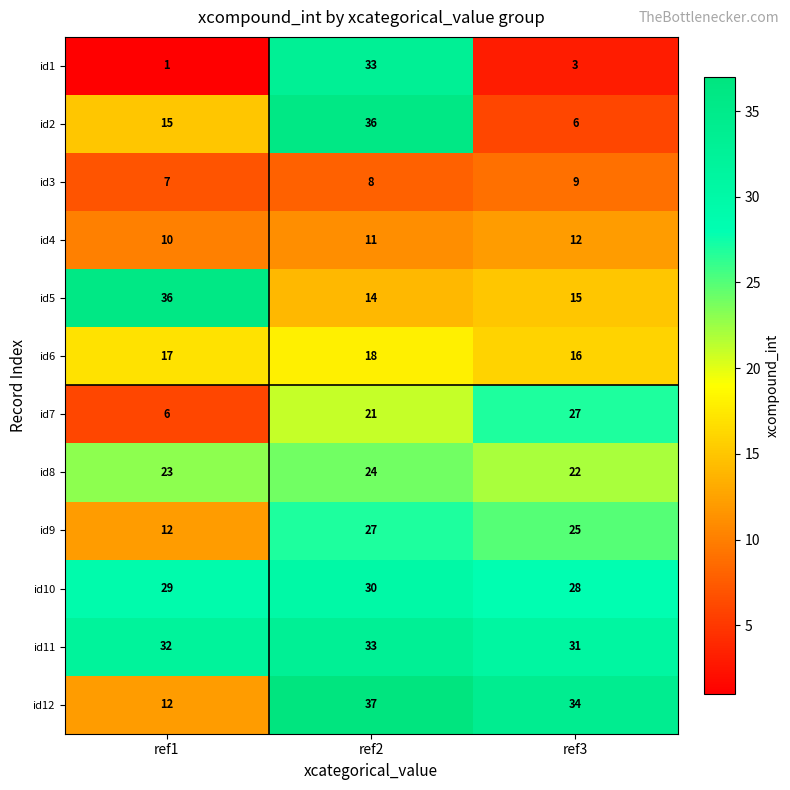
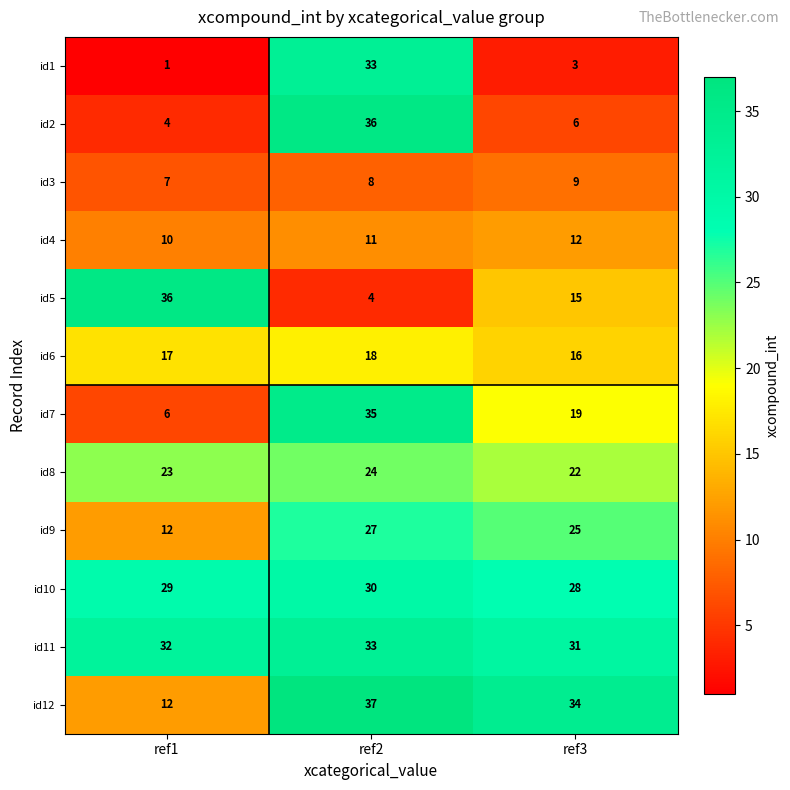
  {
    "id1": {
      "ref1": 1,
      "ref2": 33,
      "ref3": 3
    },
    "id2": {
-     "ref1": 15,
+     "ref1": 4,
      "ref2": 36,
      "ref3": 6
    },
    "id3": {
      "ref1": 7,
      "ref2": 8,
      "ref3": 9
    },
    "id4": {
      "ref1": 10,
      "ref2": 11,
      "ref3": 12
    },
    "id5": {
      "ref1": 36,
-     "ref2": 14,
+     "ref2": 4,
      "ref3": 15
    },
    "id6": {
      "ref1": 17,
      "ref2": 18,
      "ref3": 16
    },
    "id7": {
      "ref1": 6,
-     "ref2": 21,
-     "ref3": 27
+     "ref2": 35,
+     "ref3": 19
    },
    "id8": {
      "ref1": 23,
      "ref2": 24,
      "ref3": 22
    },
    "id9": {
      "ref1": 12,
      "ref2": 27,
      "ref3": 25
    },
    "id10": {
      "ref1": 29,
      "ref2": 30,
      "ref3": 28
    },
    "id11": {
      "ref1": 32,
      "ref2": 33,
      "ref3": 31
    },
    "id12": {
      "ref1": 12,
      "ref2": 37,
      "ref3": 34
    }
  }
